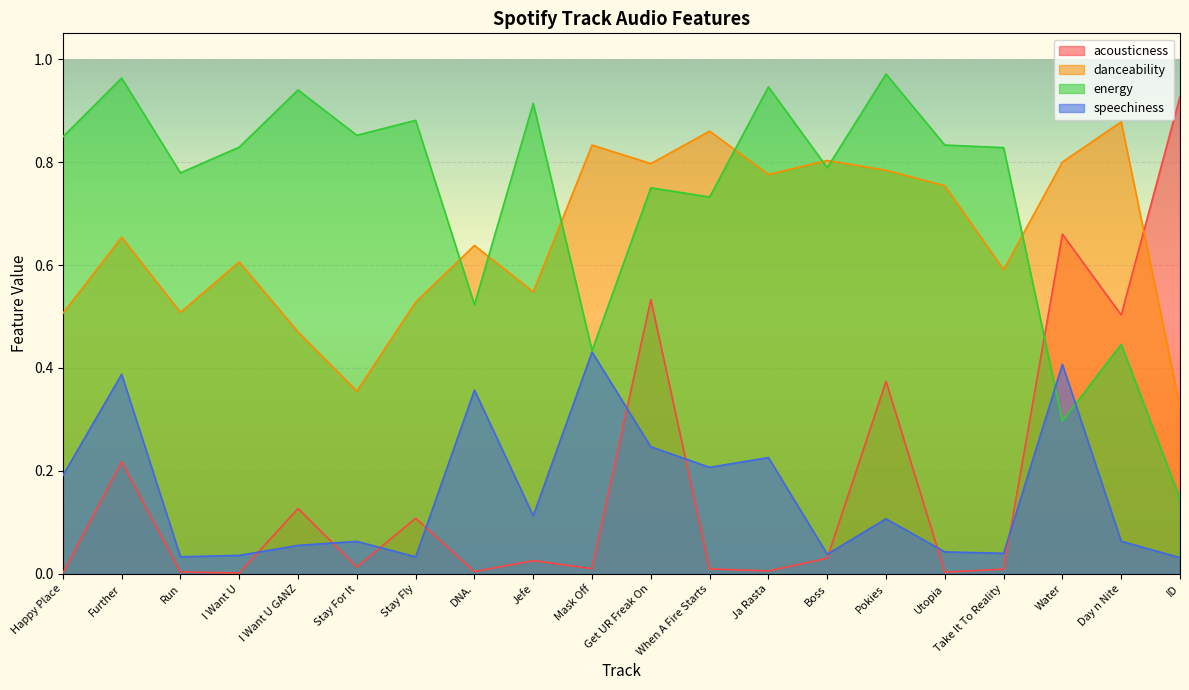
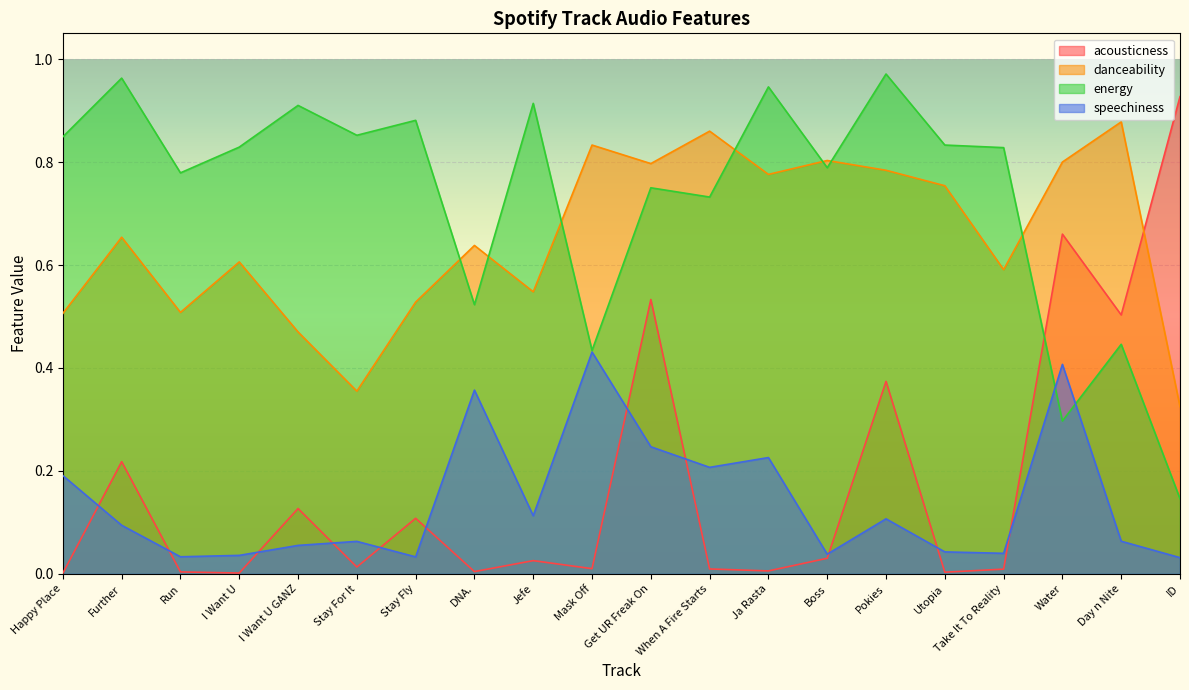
  {
    "acousticness": {
      "Happy Place": 0.00,
      "Further": 0.22,
      "Run": 0.00,
      "I Want U": 0.00,
      "I Want U GANZ": 0.13,
      "Stay For It": 0.01,
      "Stay Fly": 0.11,
      "DNA.": 0.00,
      "Jefe": 0.03,
      "Mask Off": 0.01,
      "Get UR Freak On": 0.53,
      "When A Fire Starts": 0.01,
      "Ja Rasta": 0.01,
      "Boss": 0.03,
      "Pokies": 0.37,
      "Utopia": 0.00,
      "Take It To Reality": 0.01,
      "Water": 0.66,
      "Day n Nite": 0.50,
      "ID": 0.93
    },
    "danceability": {
      "Happy Place": 0.51,
      "Further": 0.65,
      "Run": 0.51,
      "I Want U": 0.61,
      "I Want U GANZ": 0.47,
      "Stay For It": 0.36,
      "Stay Fly": 0.53,
      "DNA.": 0.64,
      "Jefe": 0.55,
      "Mask Off": 0.83,
      "Get UR Freak On": 0.80,
      "When A Fire Starts": 0.86,
      "Ja Rasta": 0.78,
      "Boss": 0.80,
      "Pokies": 0.78,
      "Utopia": 0.75,
      "Take It To Reality": 0.59,
      "Water": 0.80,
      "Day n Nite": 0.88,
      "ID": 0.33
    },
    "energy": {
      "Happy Place": 0.85,
      "Further": 0.96,
      "Run": 0.78,
      "I Want U": 0.83,
-     "I Want U GANZ": 0.94,
+     "I Want U GANZ": 0.91,
      "Stay For It": 0.85,
      "Stay Fly": 0.88,
      "DNA.": 0.52,
      "Jefe": 0.91,
      "Get UR Freak On": 0.75,
      "When A Fire Starts": 0.73,
      "Ja Rasta": 0.95,
      "Boss": 0.79,
      "Pokies": 0.97,
      "Utopia": 0.83,
      "Take It To Reality": 0.83,
      "Water": 0.30,
      "Day n Nite": 0.45,
      "ID": 0.15
    },
    "speechiness": {
      "Happy Place": 0.19,
-     "Further": 0.39,
+     "Further": 0.09,
      "Run": 0.03,
      "I Want U": 0.04,
      "I Want U GANZ": 0.06,
      "Stay For It": 0.06,
      "Stay Fly": 0.03,
      "DNA.": 0.36,
      "Jefe": 0.11,
      "Get UR Freak On": 0.25,
      "When A Fire Starts": 0.21,
      "Ja Rasta": 0.23,
      "Boss": 0.04,
      "Pokies": 0.11,
      "Utopia": 0.04,
      "Take It To Reality": 0.04,
      "Water": 0.41,
      "Day n Nite": 0.06,
      "ID": 0.03
    }
  }
